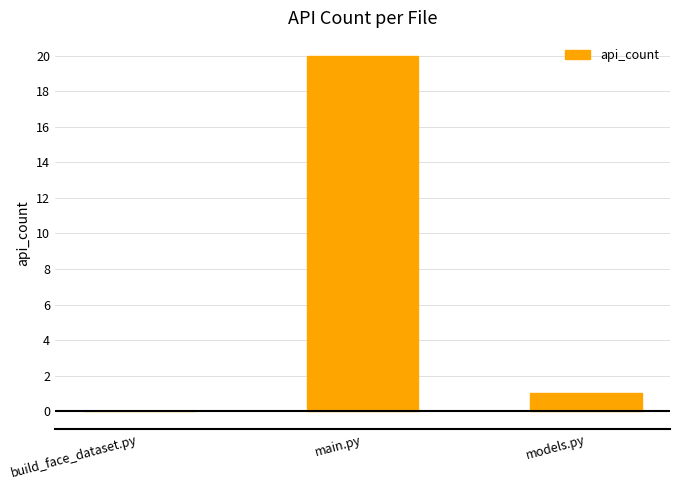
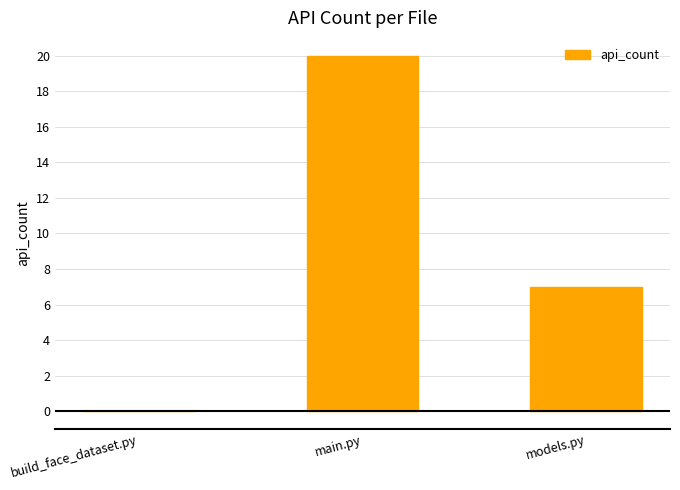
  {
    "build_face_dataset.py": 0,
    "main.py": 20,
-   "models.py": 1
+   "models.py": 7
  }
